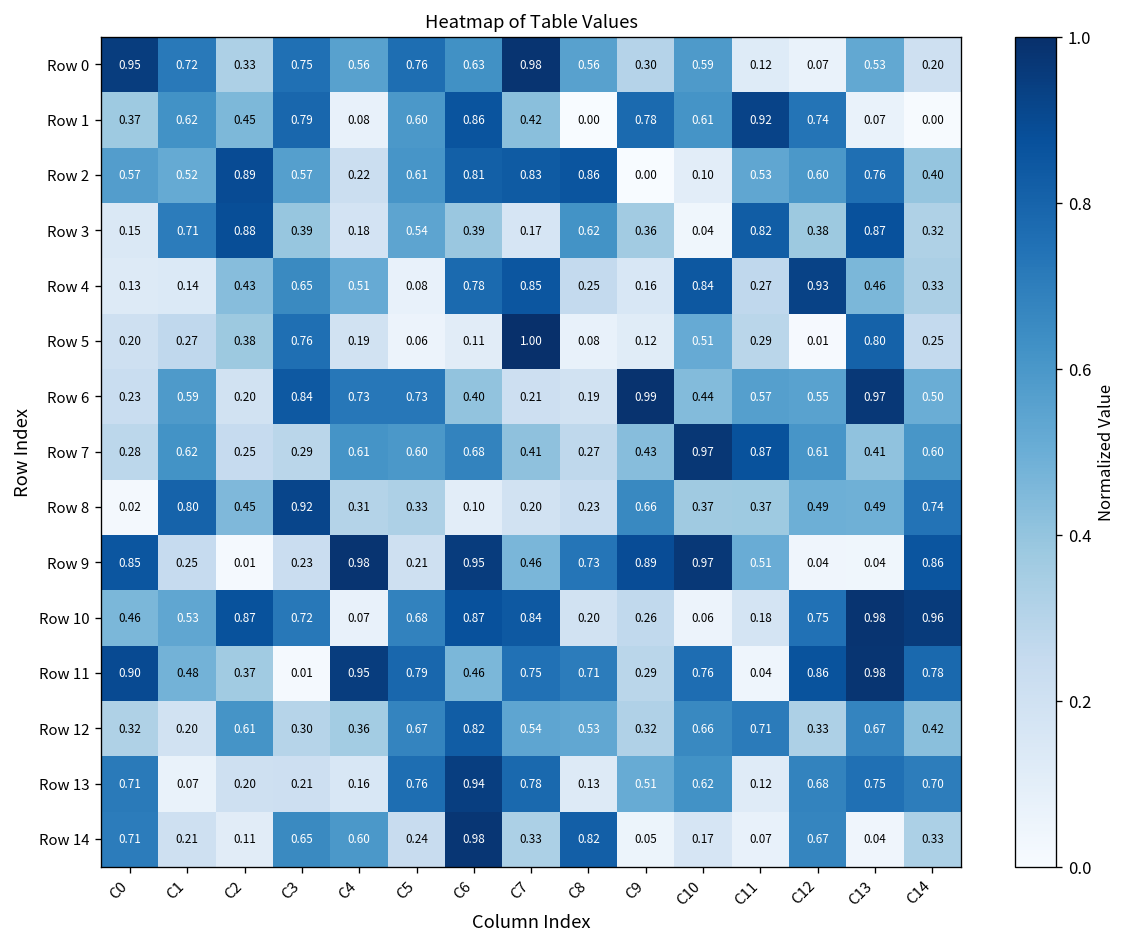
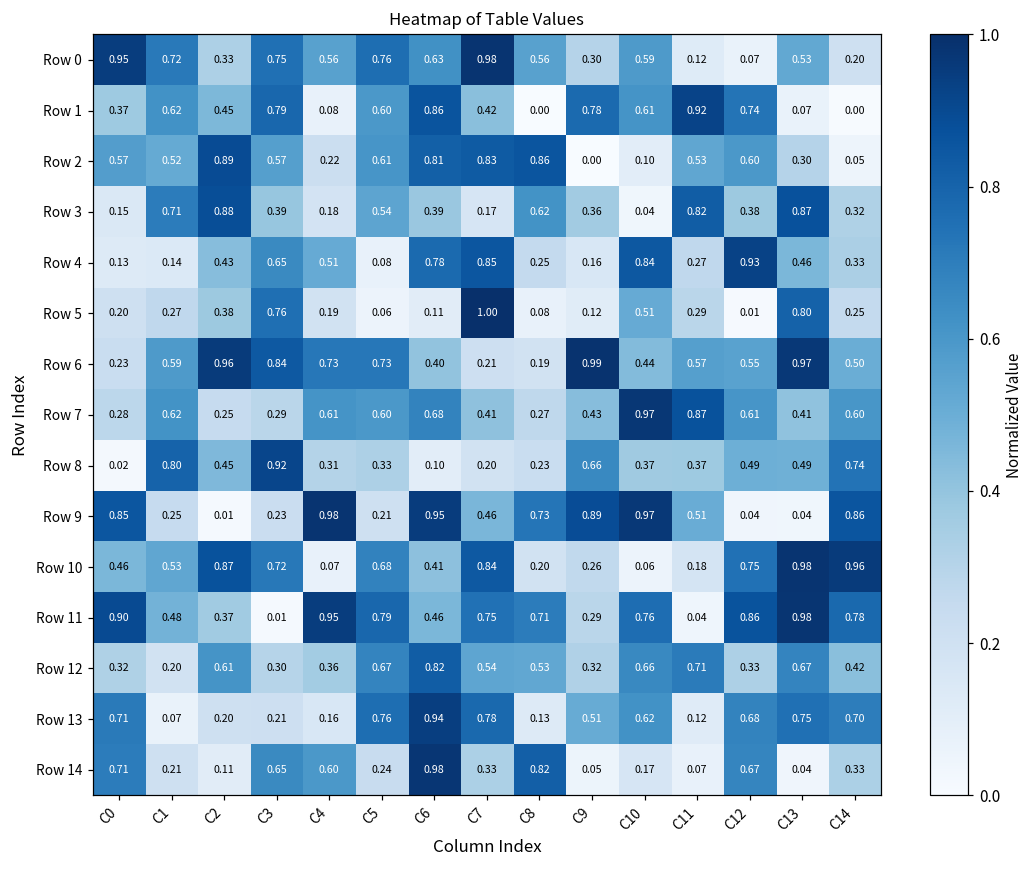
  {
    "Row 2": {
      "C0": 0.57,
      "C1": 0.52,
      "C2": 0.89,
      "C3": 0.57,
      "C4": 0.22,
      "C5": 0.61,
      "C6": 0.81,
      "C7": 0.83,
      "C8": 0.86,
      "C9": 0.00,
      "C10": 0.10,
      "C11": 0.53,
      "C12": 0.60,
-     "C13": 0.76,
-     "C14": 0.40
+     "C13": 0.30,
+     "C14": 0.05
    },
    "Row 6": {
      "C0": 0.23,
      "C1": 0.59,
-     "C2": 0.20,
+     "C2": 0.96,
      "C3": 0.84,
      "C4": 0.73,
      "C5": 0.73,
      "C6": 0.40,
      "C7": 0.21,
      "C8": 0.19,
      "C9": 0.99,
      "C10": 0.44,
      "C11": 0.57,
      "C12": 0.55,
      "C13": 0.97,
      "C14": 0.50
    },
    "Row 10": {
      "C0": 0.46,
      "C1": 0.53,
      "C2": 0.87,
      "C3": 0.72,
      "C4": 0.07,
      "C5": 0.68,
-     "C6": 0.87,
+     "C6": 0.41,
      "C7": 0.84,
      "C8": 0.20,
      "C9": 0.26,
      "C10": 0.06,
      "C11": 0.18,
      "C12": 0.75,
      "C13": 0.98,
      "C14": 0.96
    }
  }
